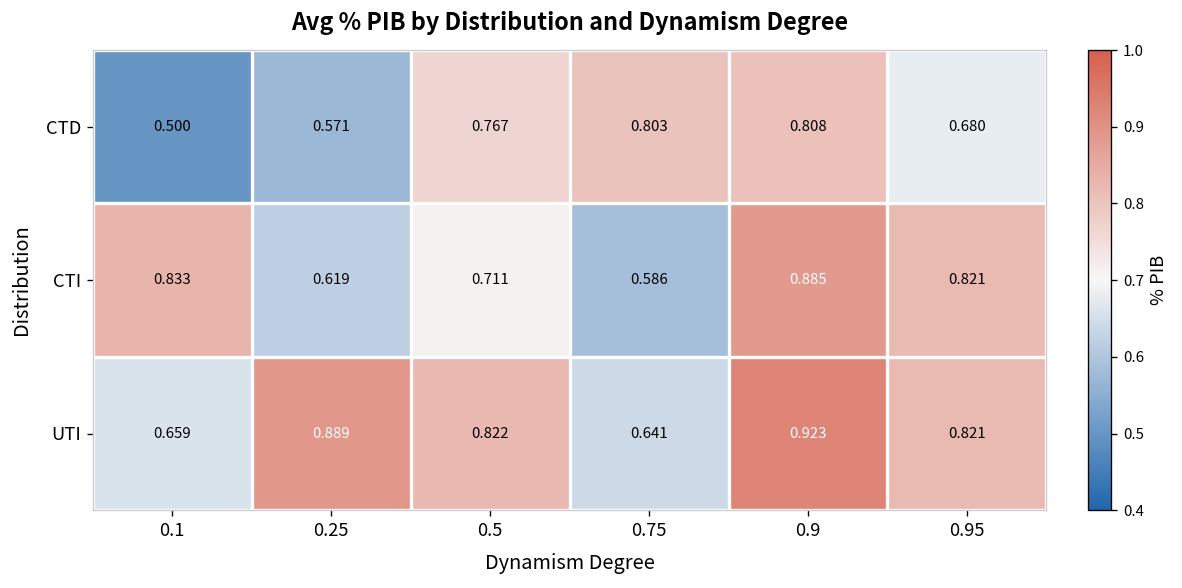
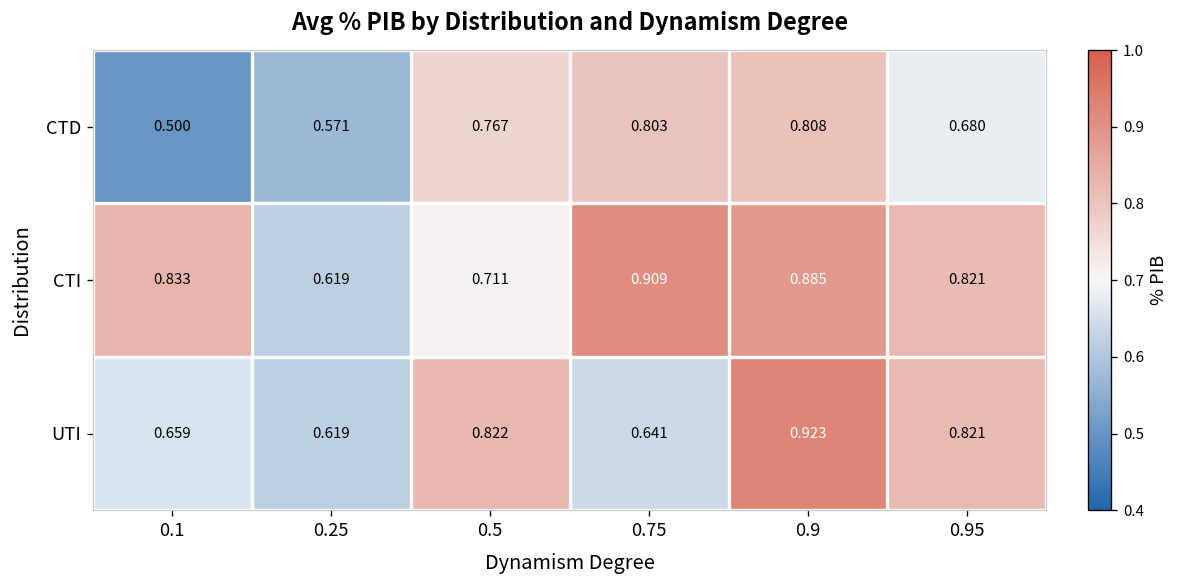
  {
    "CTD": {
      "0.1": 0.500,
      "0.25": 0.571,
      "0.5": 0.767,
      "0.75": 0.803,
      "0.9": 0.808,
      "0.95": 0.680
    },
    "CTI": {
      "0.1": 0.833,
      "0.25": 0.619,
      "0.5": 0.711,
-     "0.75": 0.586,
+     "0.75": 0.909,
      "0.9": 0.885,
      "0.95": 0.821
    },
    "UTI": {
      "0.1": 0.659,
-     "0.25": 0.889,
+     "0.25": 0.619,
      "0.5": 0.822,
      "0.75": 0.641,
      "0.9": 0.923,
      "0.95": 0.821
    }
  }
